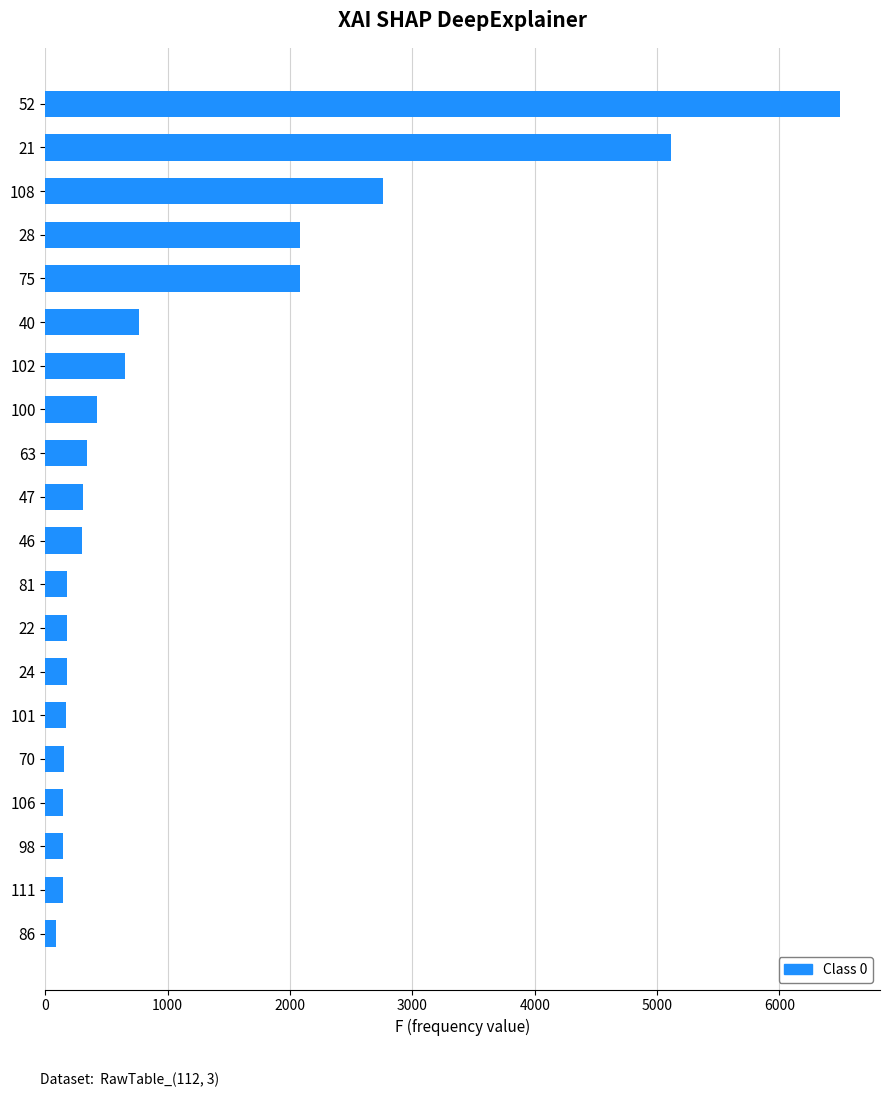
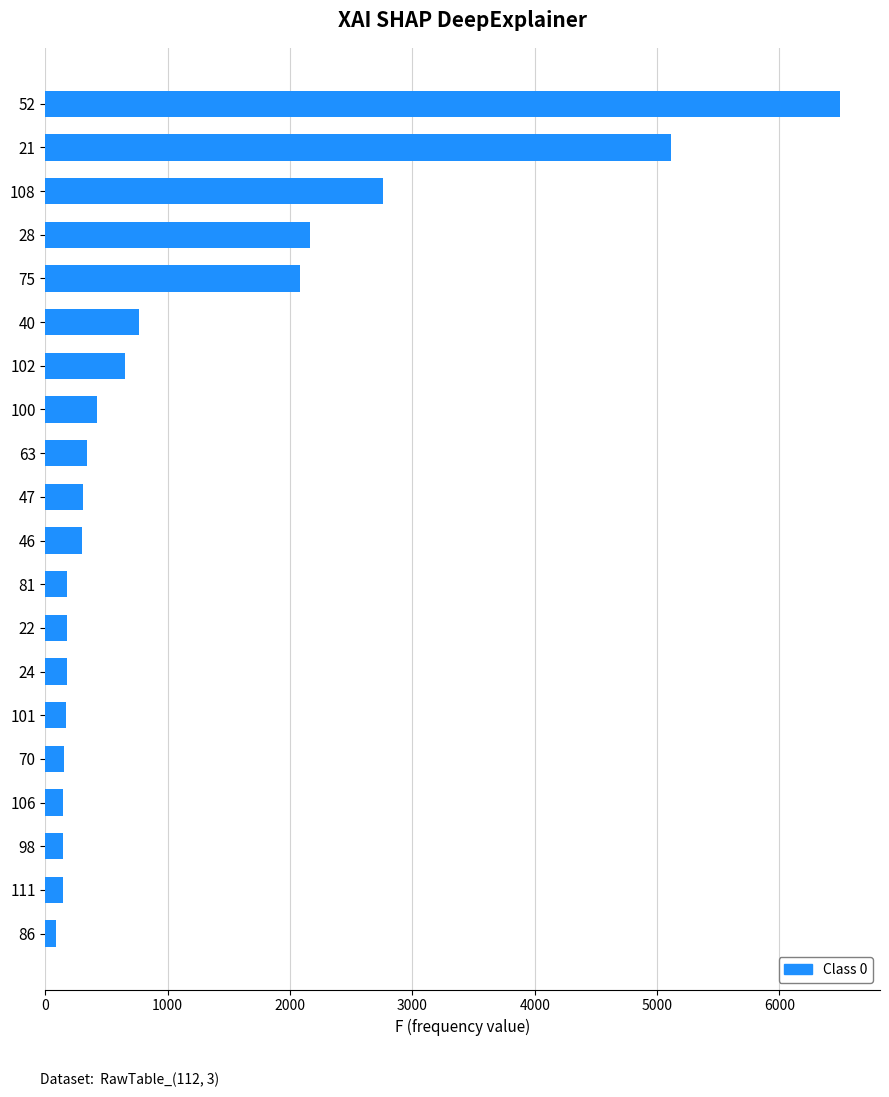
  {
    "52": 6500,
    "21": 5110,
    "108": 2760,
-   "28": 2080,
+   "28": 2160,
    "75": 2080,
    "40": 760,
    "102": 650,
    "100": 420,
    "63": 340,
    "47": 310,
    "46": 300,
    "81": 180,
    "22": 180,
    "24": 180,
    "101": 170,
    "70": 160,
    "106": 150,
    "98": 150,
    "111": 140,
    "86": 90
  }
